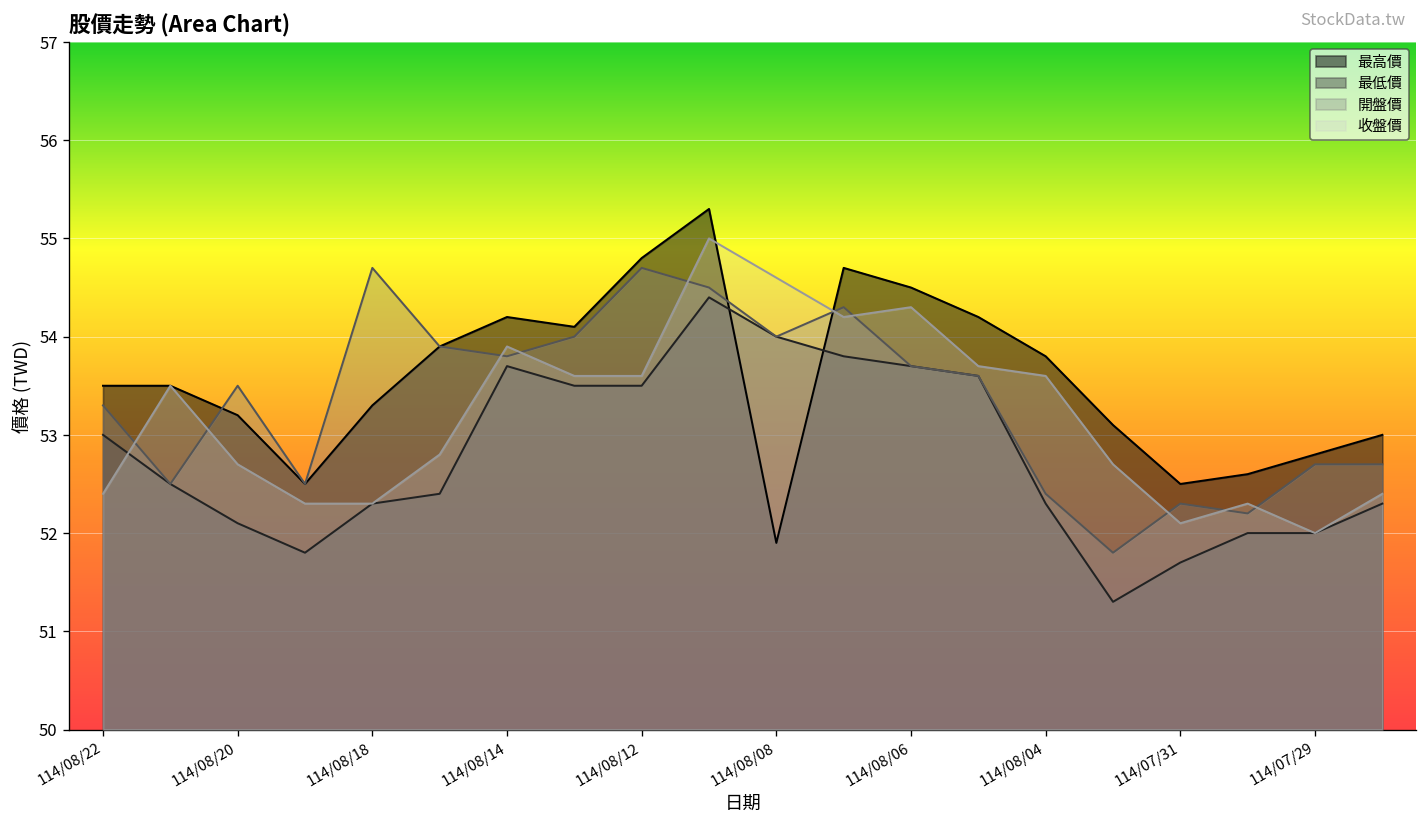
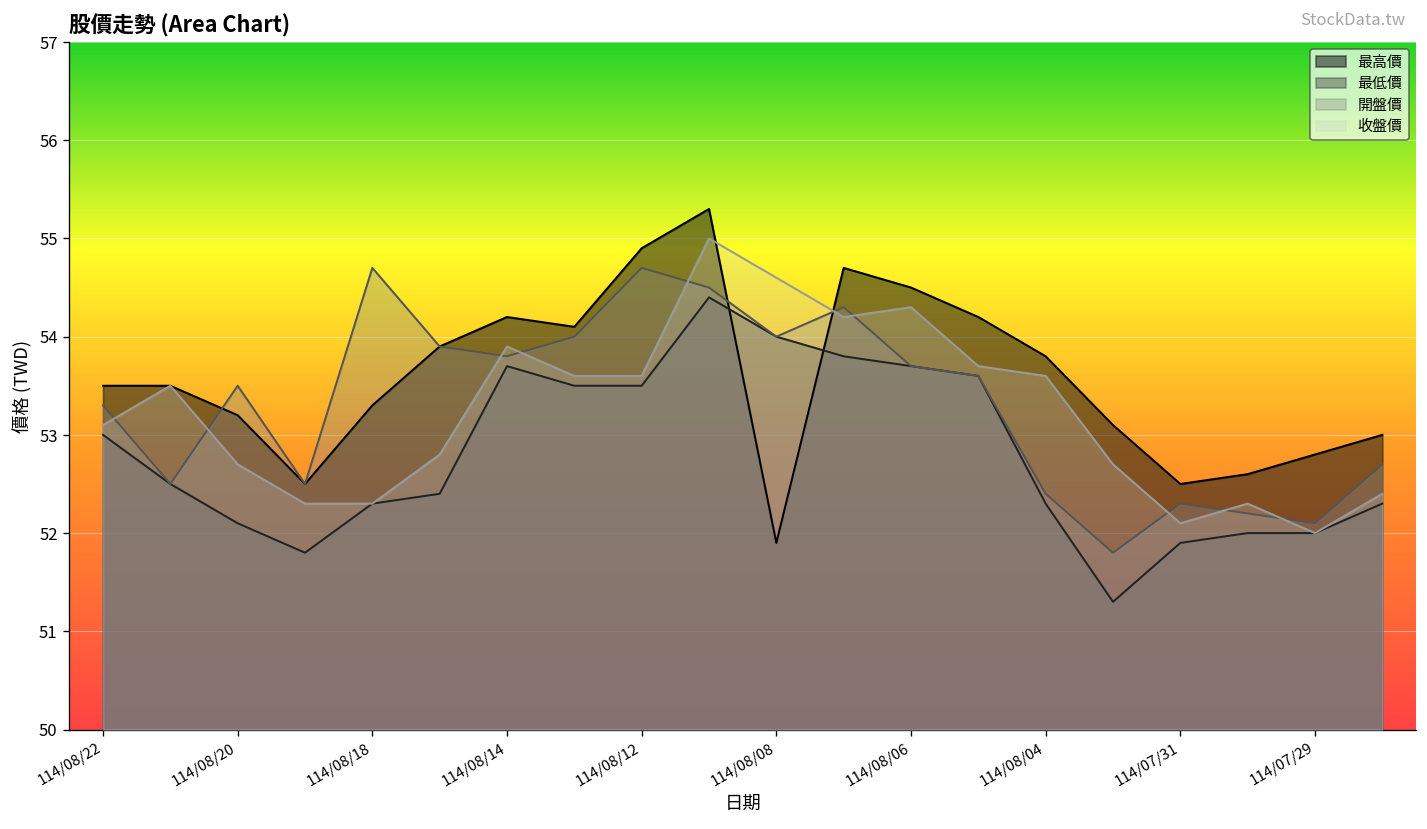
  {
    "最高價": {
      "114/08/22": 53.5,
      "114/08/20": 53.2,
      "114/08/18": 53.3,
      "114/08/14": 54.2,
-     "114/08/12": 54.8,
+     "114/08/12": 54.9,
      "114/08/08": 51.9,
      "114/08/06": 54.5,
      "114/08/04": 53.8,
      "114/07/31": 52.5,
      "114/07/29": 52.8
    },
    "最低價": {
      "114/08/22": 53.0,
      "114/08/20": 52.1,
      "114/08/14": 53.7,
      "114/08/12": 53.5,
      "114/08/04": 52.3,
-     "114/07/31": 51.7
+     "114/07/31": 51.9
    },
    "開盤價": {
      "114/08/22": 53.3,
      "114/08/20": 53.5,
      "114/08/18": 54.7,
      "114/08/14": 53.8,
      "114/08/12": 54.7,
      "114/08/04": 52.4,
      "114/07/31": 52.3,
-     "114/07/29": 52.7
+     "114/07/29": 52.1
    },
    "收盤價": {
-     "114/08/22": 52.4,
+     "114/08/22": 53.1,
      "114/08/20": 52.7,
      "114/08/14": 53.9,
      "114/08/12": 53.6,
      "114/08/08": 54.6,
      "114/08/06": 54.3,
      "114/08/04": 53.6,
      "114/07/31": 52.1
    }
  }
